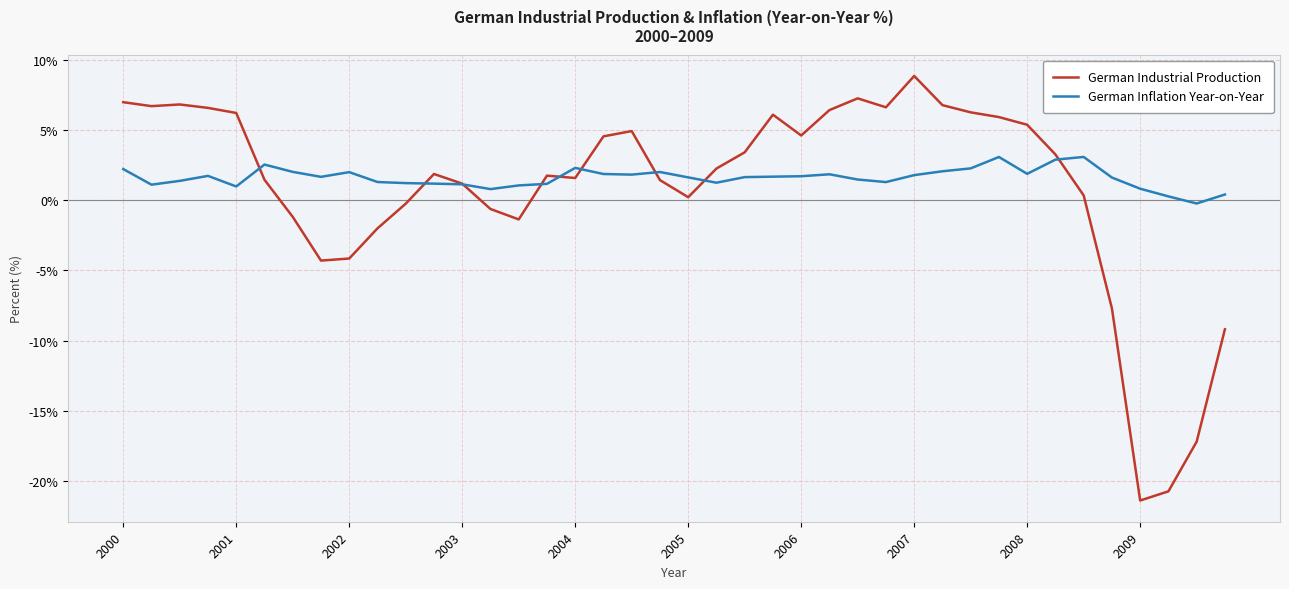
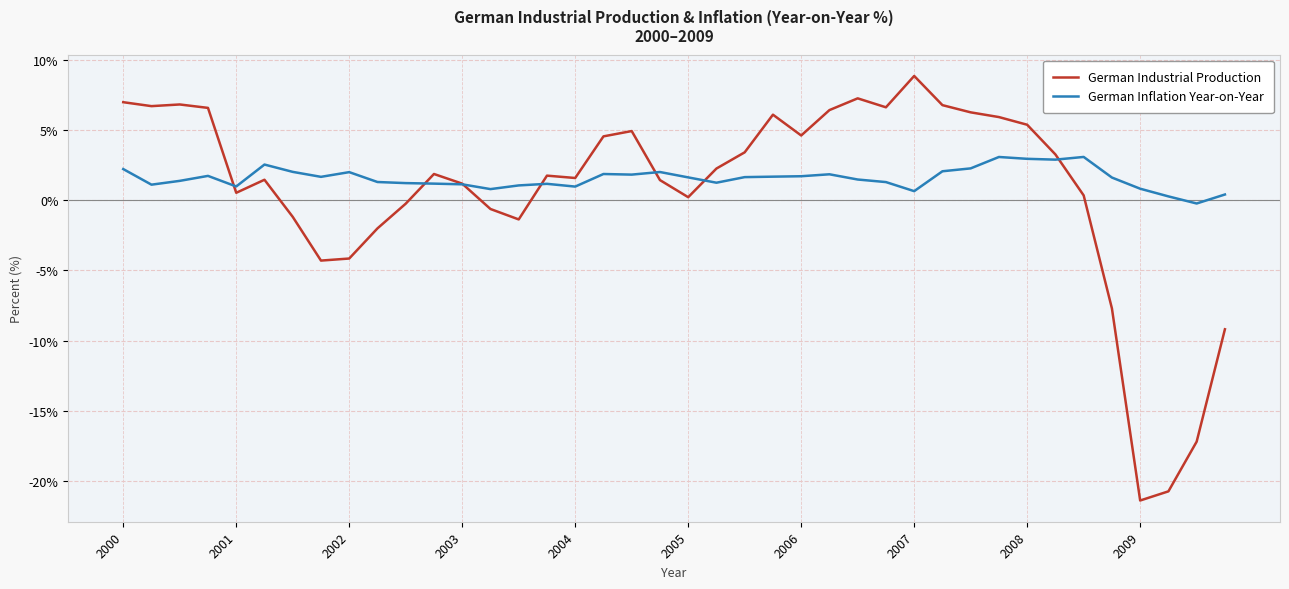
  {
    "German Industrial Production": {
      "2000": "7.0%",
-     "2001": "6.2%",
+     "2001": "0.5%",
      "2002": "-4.2%",
      "2004": "1.6%",
      "2005": "0.2%",
      "2006": "4.6%",
      "2007": "8.8%",
      "2008": "5.4%",
      "2009": "-21.4%"
    },
    "German Inflation Year-on-Year": {
      "2000": "2.2%",
      "2001": "1.0%",
      "2002": "2.0%",
-     "2004": "2.3%",
+     "2004": "1.0%",
      "2005": "1.6%",
      "2006": "1.7%",
-     "2007": "1.8%",
-     "2008": "1.9%",
+     "2007": "0.6%",
+     "2008": "2.9%",
      "2009": "0.8%"
    }
  }
